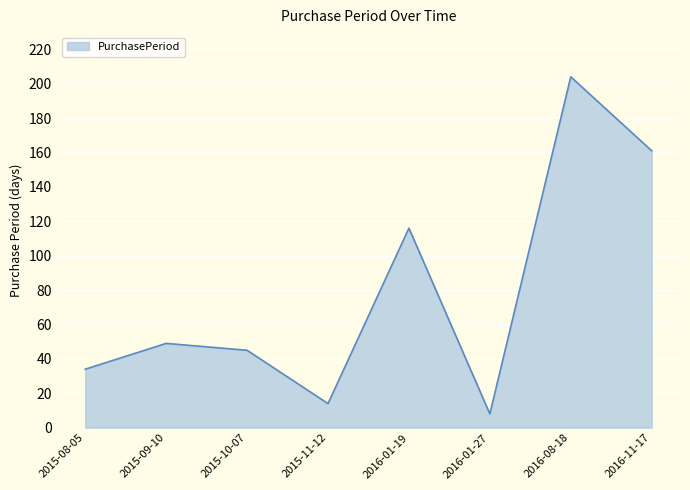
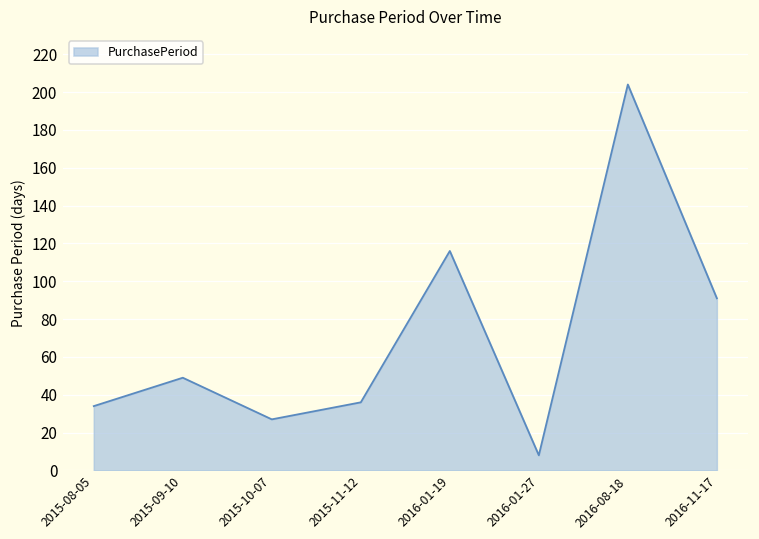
  {
    "2015-08-05": 34,
    "2015-09-10": 49,
-   "2015-10-07": 45,
-   "2015-11-12": 14,
+   "2015-10-07": 27,
+   "2015-11-12": 36,
    "2016-01-19": 116,
    "2016-01-27": 8,
    "2016-08-18": 204,
-   "2016-11-17": 161
+   "2016-11-17": 91
  }
